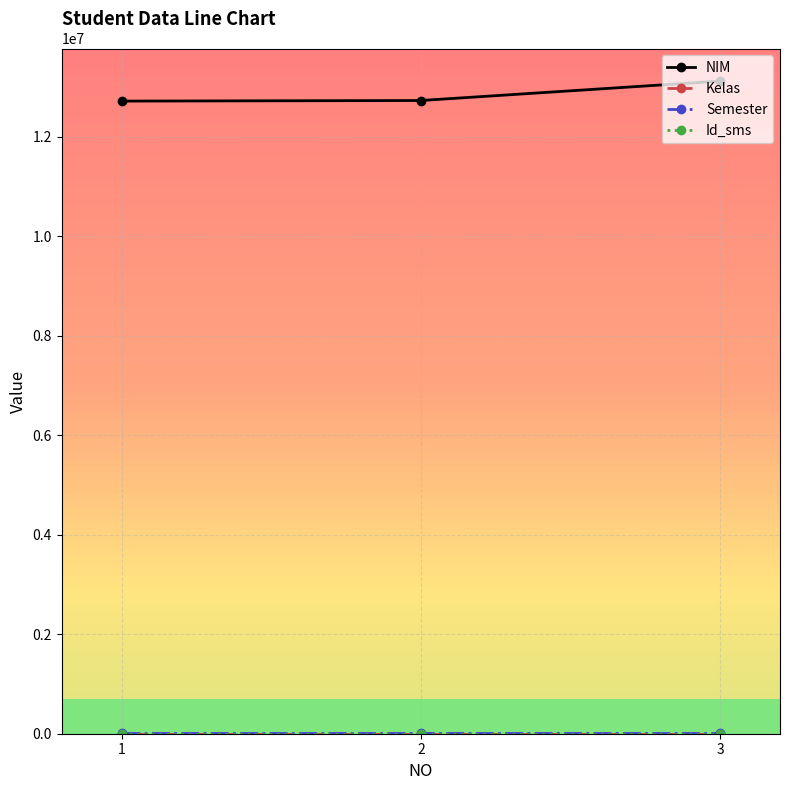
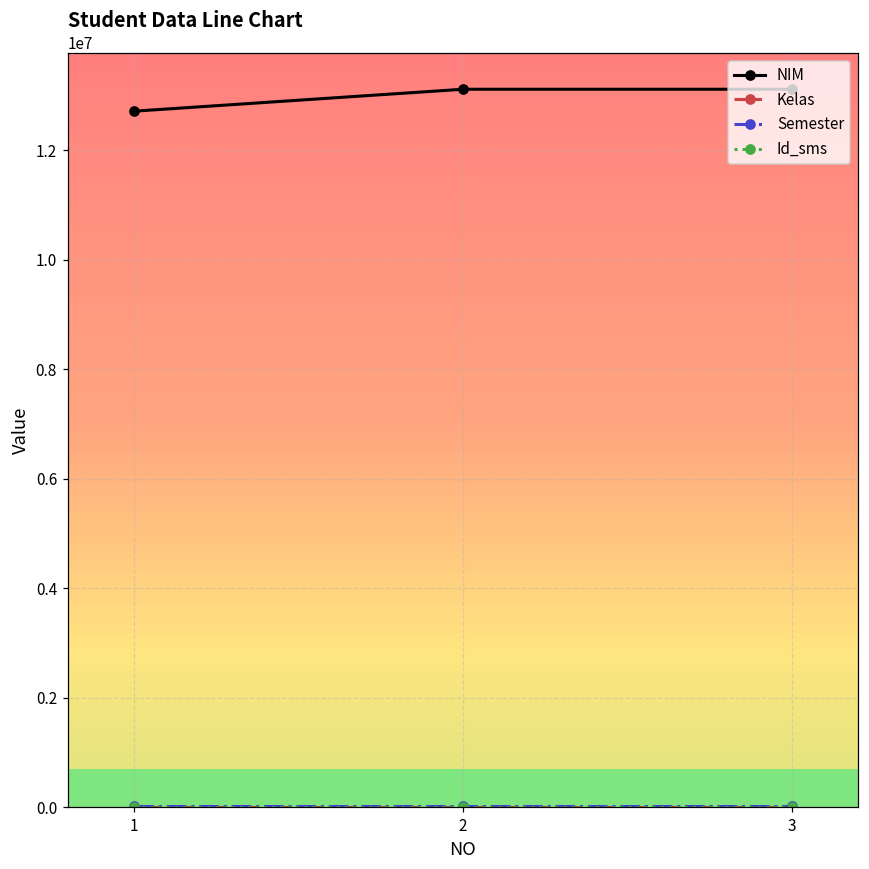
  {
    "NIM": {
      "1": 12700000,
-     "2": 12700000
+     "2": 13100000
    }
  }
